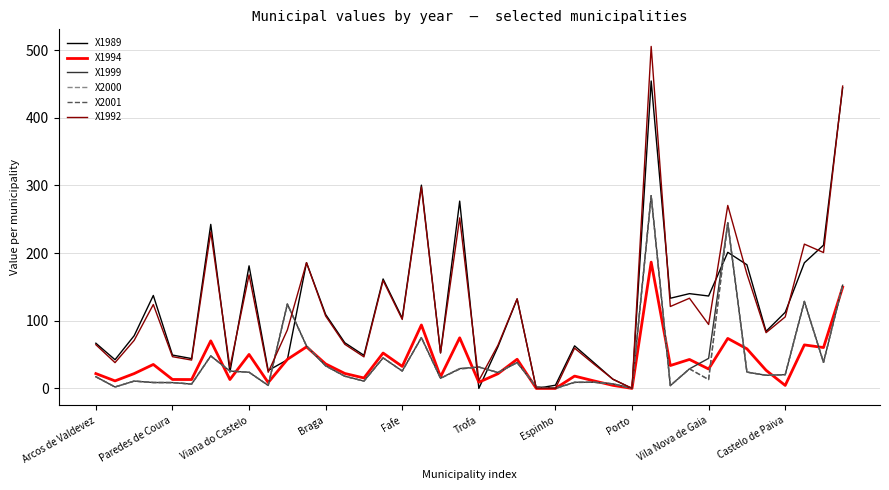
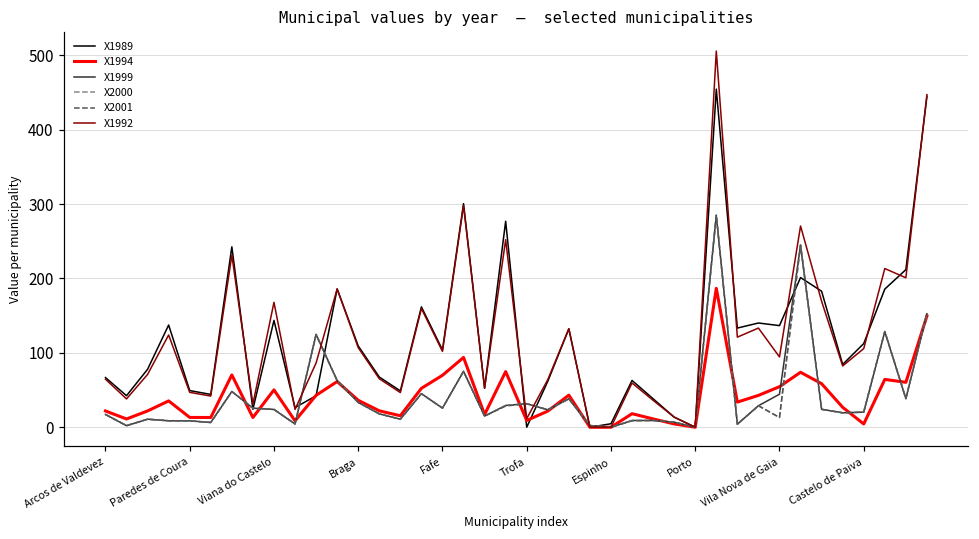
  {
    "X1989": {
-     "Viana do Castelo": 180,
+     "Viana do Castelo": 140,
      "Trofa": 0,
      "Espinho": 0,
      "Vila Nova de Gaia": 140,
      "Castelo de Paiva": 110
    },
    "X1994": {
      "Arcos de Valdevez": 20,
      "Paredes de Coura": 10,
      "Viana do Castelo": 50,
-     "Fafe": 30,
-     "Vila Nova de Gaia": 30,
+     "Fafe": 70,
+     "Vila Nova de Gaia": 50,
      "Castelo de Paiva": 0
    },
    "X1992": {
      "Viana do Castelo": 170,
      "Vila Nova de Gaia": 90,
      "Castelo de Paiva": 110
    }
  }
